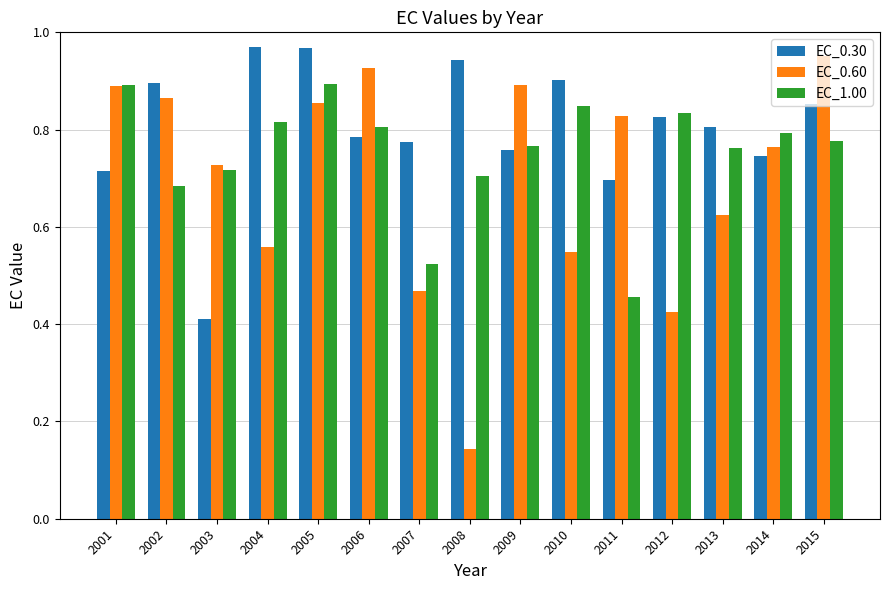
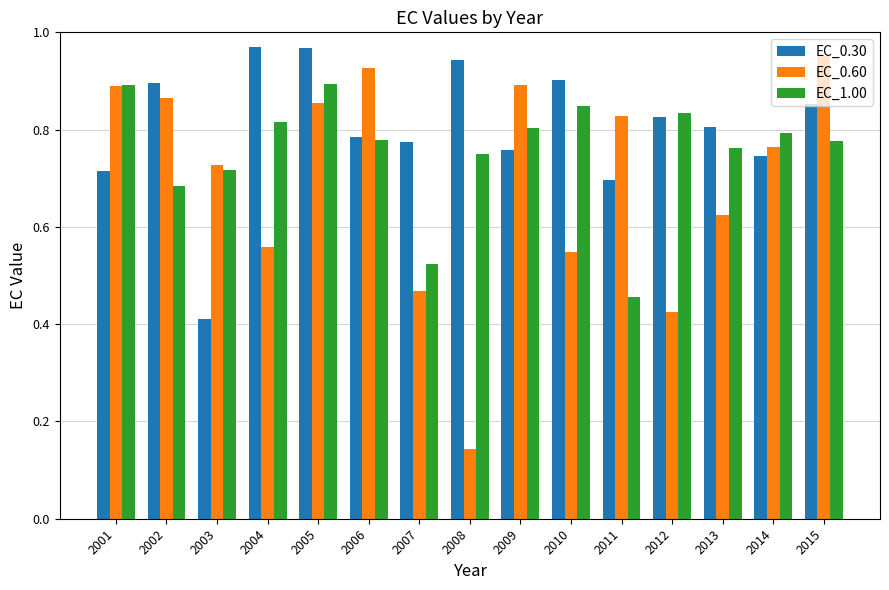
  {
    "EC_0.30": {
      "2001": 0.71,
      "2002": 0.90,
      "2003": 0.41,
      "2004": 0.97,
      "2005": 0.97,
      "2006": 0.79,
      "2007": 0.77,
      "2008": 0.94,
      "2009": 0.76,
      "2010": 0.90,
      "2011": 0.70,
      "2012": 0.83,
      "2013": 0.81,
      "2014": 0.75
    },
    "EC_0.60": {
      "2001": 0.89,
      "2002": 0.87,
      "2003": 0.73,
      "2004": 0.56,
      "2005": 0.85,
      "2006": 0.93,
      "2007": 0.47,
      "2008": 0.14,
      "2009": 0.89,
      "2010": 0.55,
      "2011": 0.83,
      "2012": 0.43,
      "2013": 0.62,
      "2014": 0.77
    },
    "EC_1.00": {
      "2001": 0.89,
      "2002": 0.68,
      "2003": 0.72,
      "2004": 0.82,
      "2005": 0.89,
-     "2006": 0.81,
+     "2006": 0.78,
      "2007": 0.52,
-     "2008": 0.70,
-     "2009": 0.77,
+     "2008": 0.75,
+     "2009": 0.80,
      "2010": 0.85,
      "2011": 0.45,
      "2012": 0.83,
      "2013": 0.76,
      "2014": 0.79,
      "2015": 0.78
    }
  }
